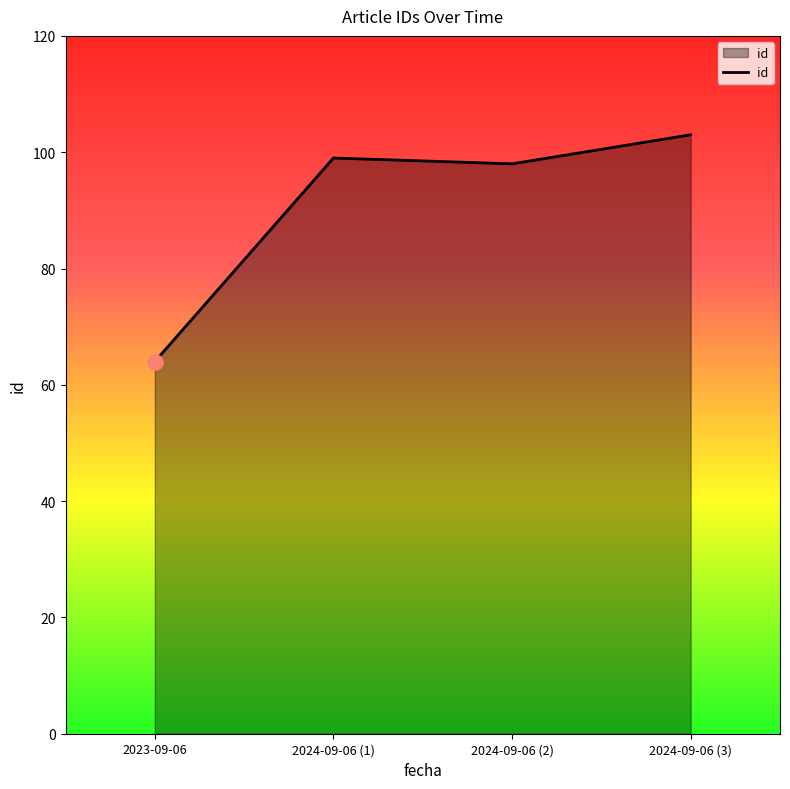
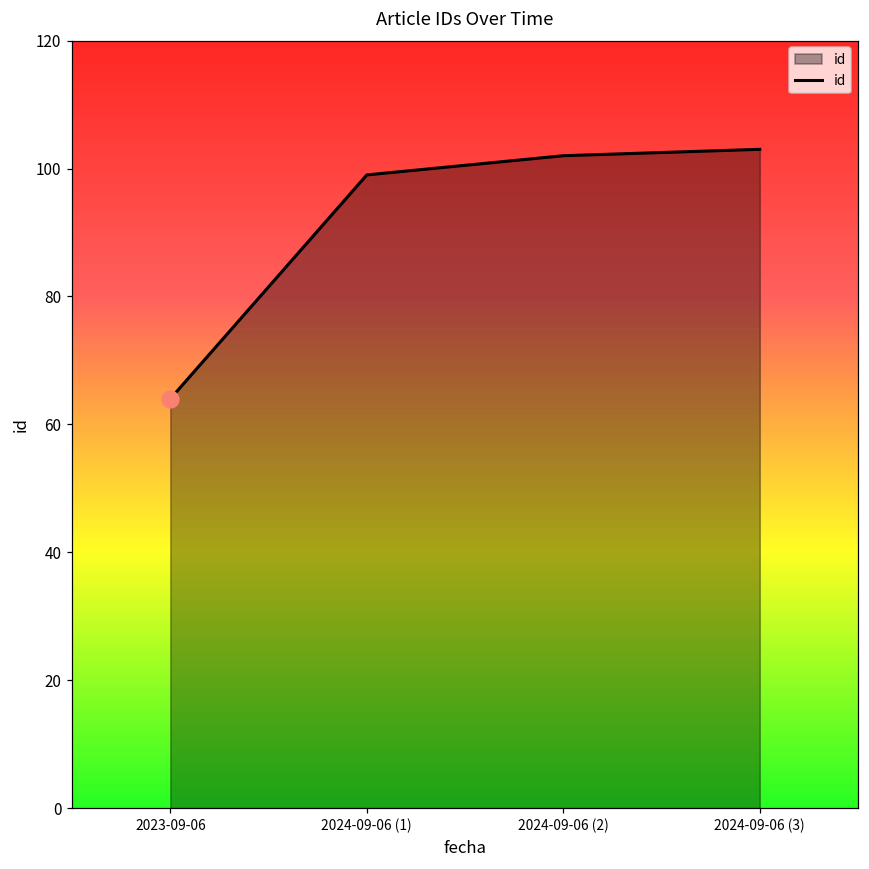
  {
    "id": {
      "2024-09-06 (1)": 99,
-     "2024-09-06 (2)": 98,
+     "2024-09-06 (2)": 102,
      "2024-09-06 (3)": 103
    }
  }
